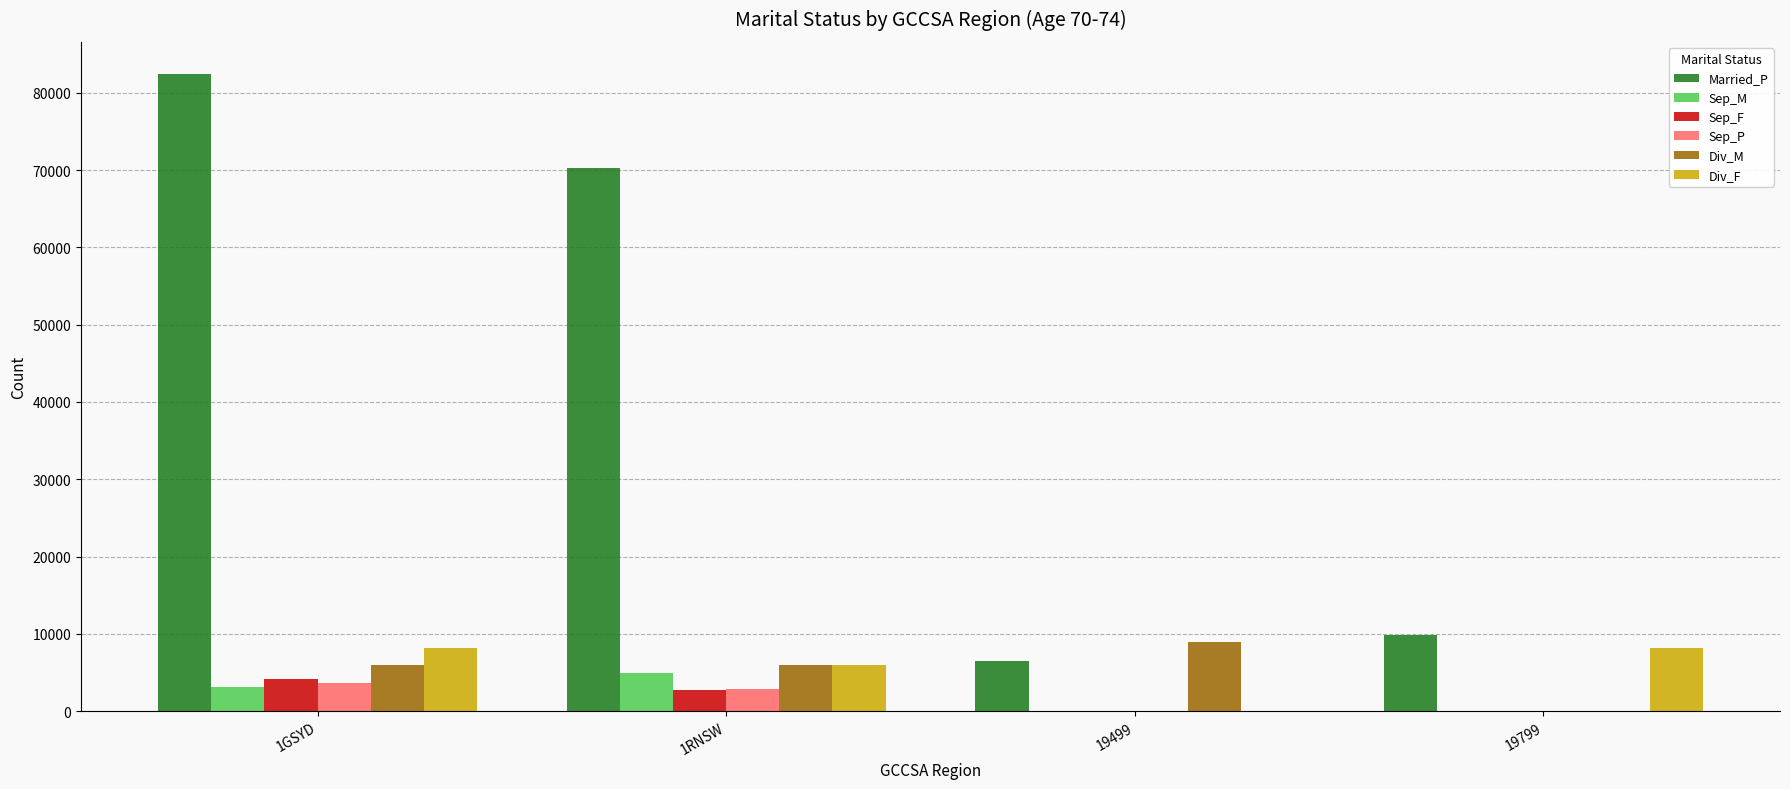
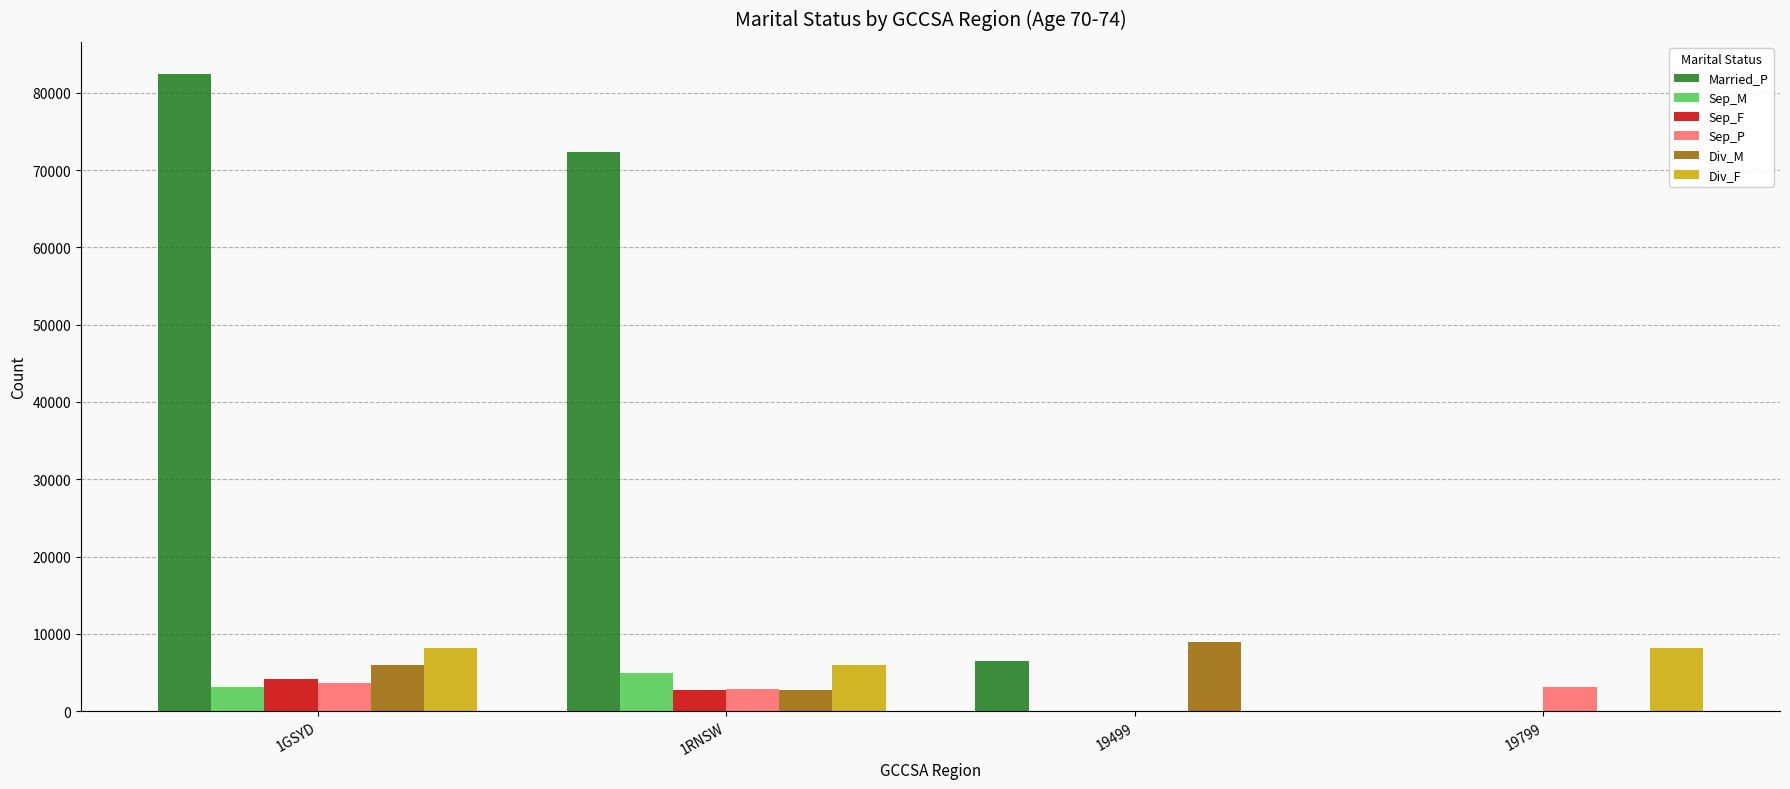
  {
    "Married_P": {
      "1GSYD": 82000,
-     "1RNSW": 70000,
+     "1RNSW": 72000,
      "19499": 7000,
-     "19799": 10000
+     "19799": 0
    },
    "Sep_M": {
      "1GSYD": 3000,
      "1RNSW": 5000,
      "19799": 0
    },
    "Sep_F": {
      "1GSYD": 4000,
      "1RNSW": 3000,
      "19799": 0
    },
    "Sep_P": {
      "1GSYD": 4000,
      "1RNSW": 3000,
-     "19799": 0
+     "19799": 3000
    },
    "Div_M": {
      "1GSYD": 6000,
-     "1RNSW": 6000,
+     "1RNSW": 3000,
      "19499": 9000,
      "19799": 0
    },
    "Div_F": {
      "1GSYD": 8000,
      "1RNSW": 6000,
      "19799": 8000
    }
  }
